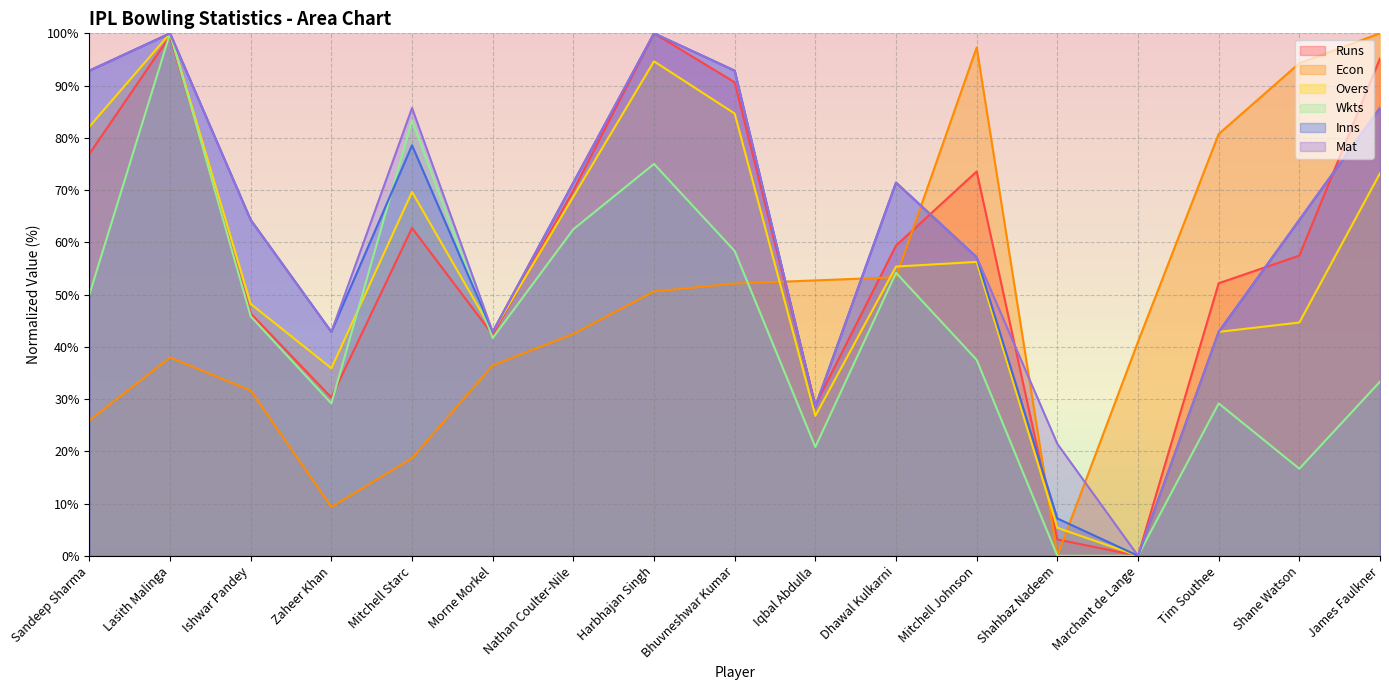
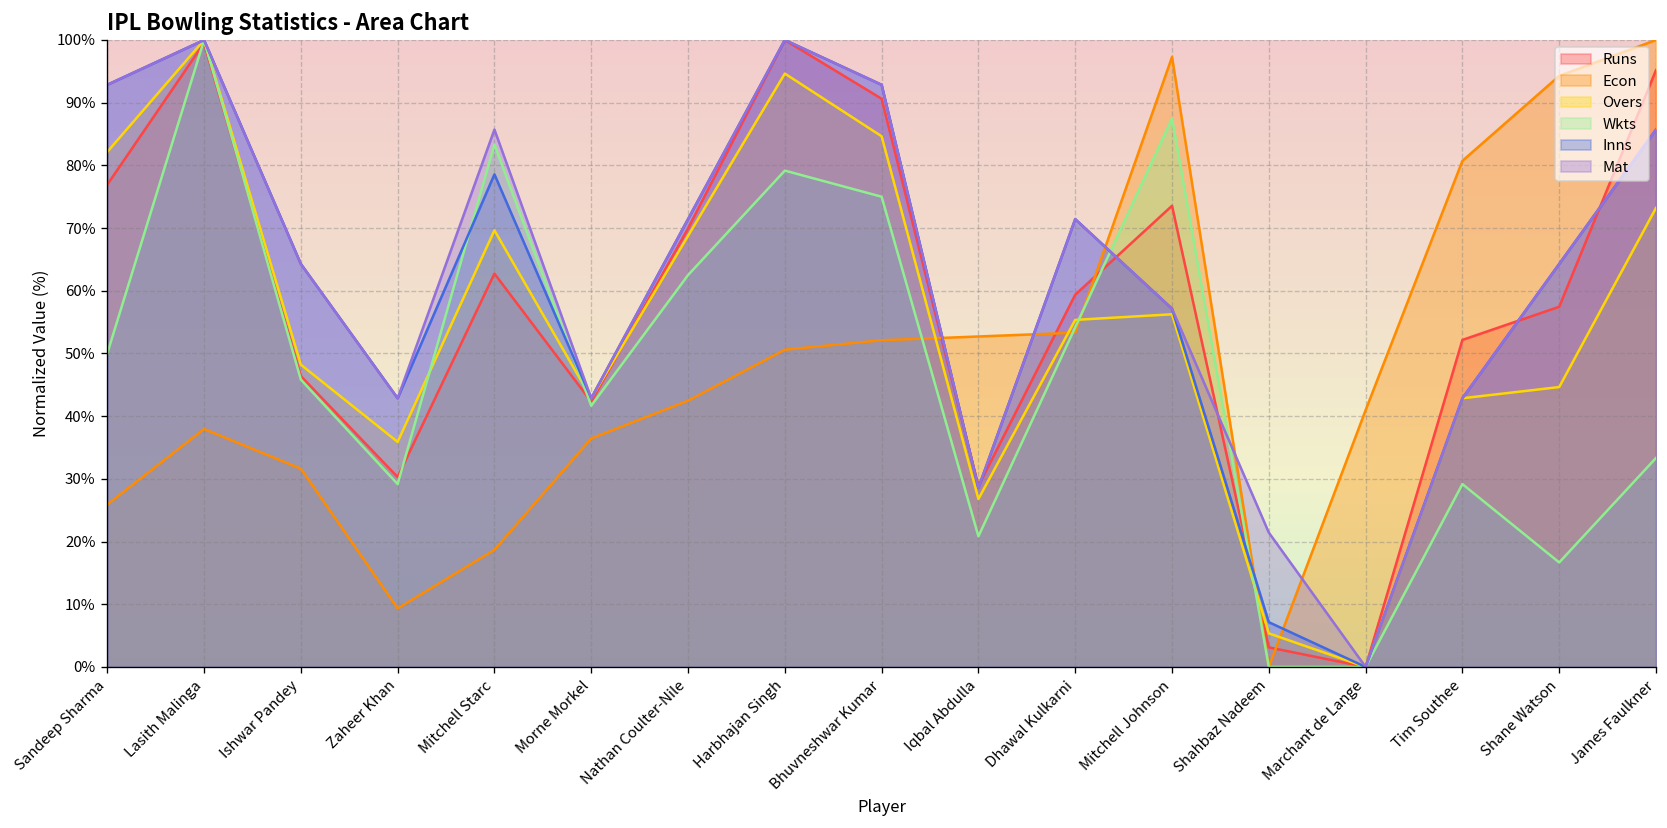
  {
    "Wkts": {
      "Sandeep Sharma": "50%",
      "Ishwar Pandey": "46%",
      "Zaheer Khan": "29%",
      "Mitchell Starc": "83%",
      "Morne Morkel": "42%",
      "Nathan Coulter-Nile": "63%",
-     "Harbhajan Singh": "75%",
-     "Bhuvneshwar Kumar": "58%",
+     "Harbhajan Singh": "79%",
+     "Bhuvneshwar Kumar": "75%",
      "Iqbal Abdulla": "21%",
      "Dhawal Kulkarni": "54%",
-     "Mitchell Johnson": "38%",
+     "Mitchell Johnson": "88%",
      "Tim Southee": "29%",
      "Shane Watson": "17%",
      "James Faulkner": "33%"
    }
  }
